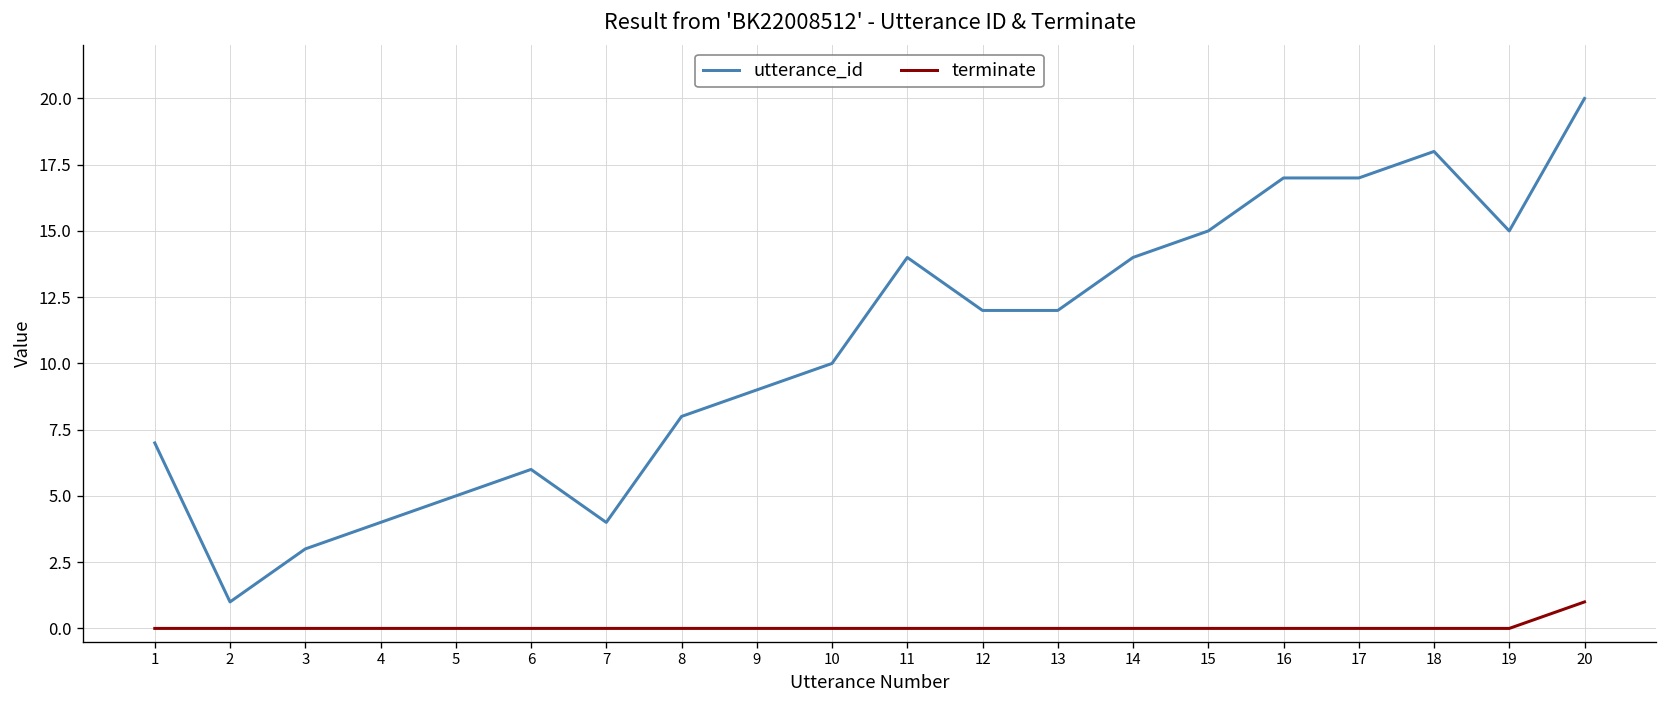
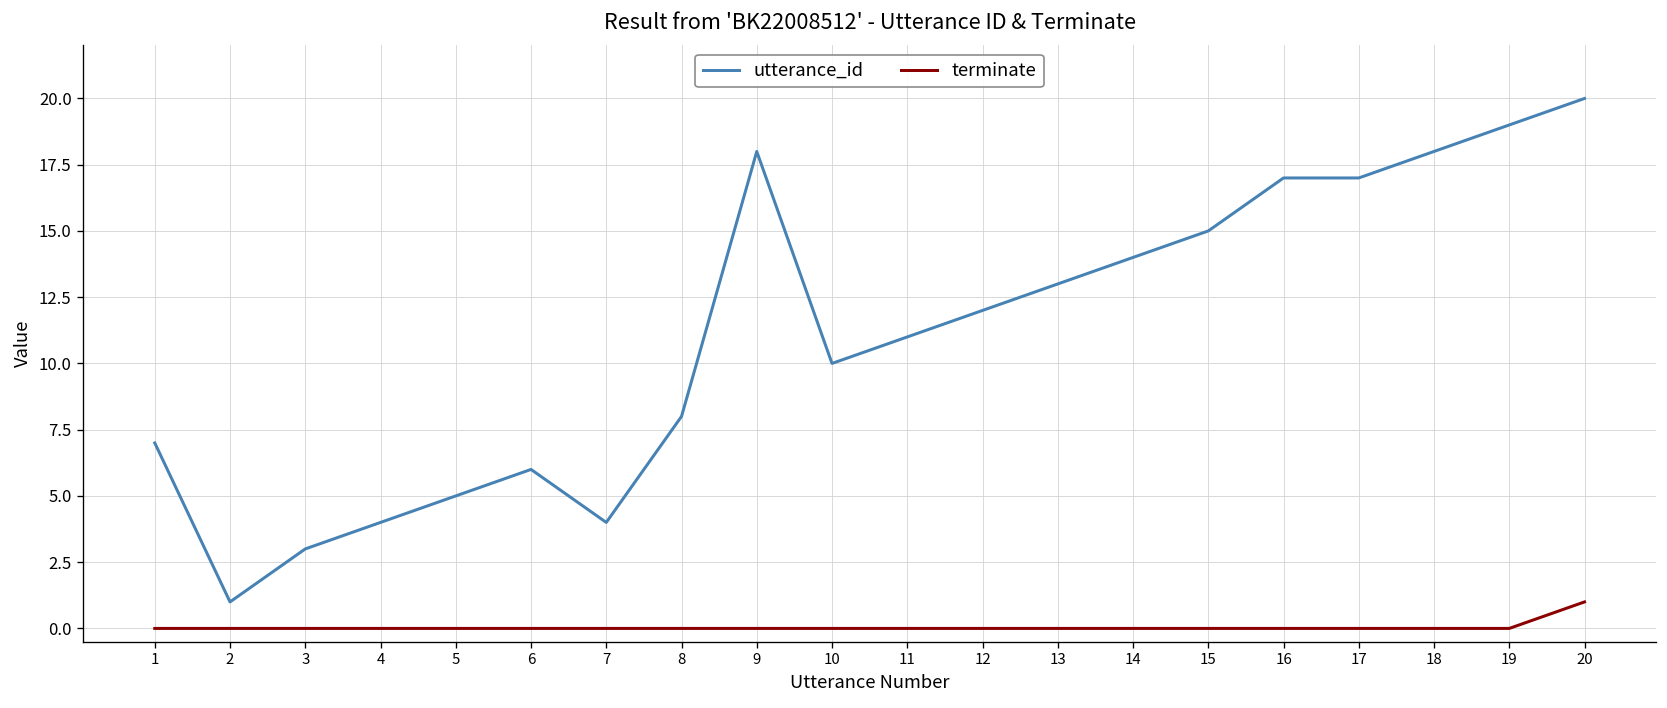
  {
    "utterance_id": {
      "1": 7,
      "2": 1,
      "3": 3,
      "4": 4,
      "5": 5,
      "6": 6,
      "7": 4,
      "8": 8,
-     "9": 9,
+     "9": 18,
      "10": 10,
-     "11": 14,
+     "11": 11,
      "12": 12,
-     "13": 12,
+     "13": 13,
      "14": 14,
      "15": 15,
      "16": 17,
      "17": 17,
      "18": 18,
-     "19": 15,
+     "19": 19,
      "20": 20
    },
    "terminate": {
      "1": 0,
      "2": 0,
      "3": 0,
      "4": 0,
      "5": 0,
      "6": 0,
      "7": 0,
      "8": 0,
      "9": 0,
      "10": 0,
      "11": 0,
      "12": 0,
      "13": 0,
      "14": 0,
      "15": 0,
      "16": 0,
      "17": 0,
      "18": 0,
      "19": 0,
      "20": 1
    }
  }
